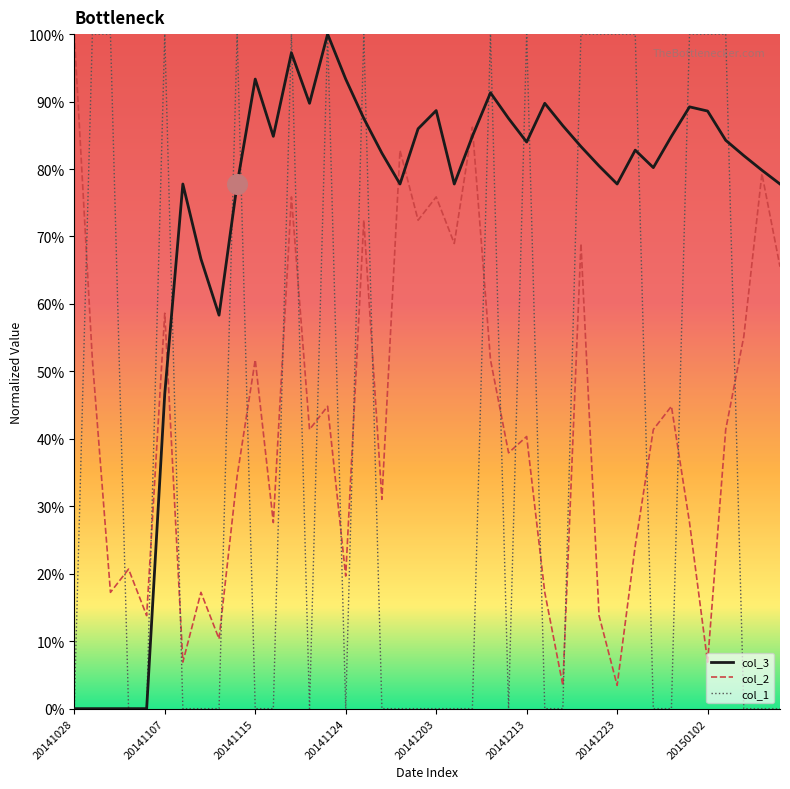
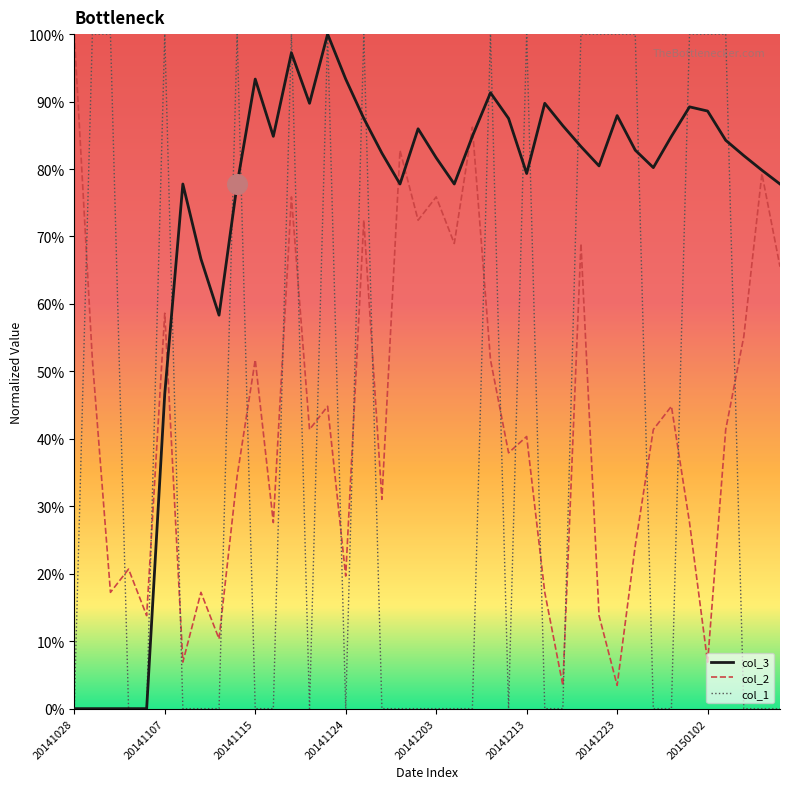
  {
    "col_3": {
      "20141107": "47%",
      "20141115": "93%",
      "20141124": "93%",
-     "20141203": "89%",
-     "20141213": "84%",
-     "20141223": "78%",
+     "20141203": "82%",
+     "20141213": "79%",
+     "20141223": "88%",
      "20150102": "89%"
    },
    "col_2": {
      "20141028": "100%",
      "20141107": "59%",
      "20141115": "52%",
      "20141124": "20%",
      "20141203": "76%",
      "20141213": "40%",
      "20141223": "3%"
    },
    "col_1": {
      "20141107": "100%",
      "20141115": "0%",
      "20141124": "0%",
      "20141203": "0%",
      "20141213": "100%",
      "20141223": "100%",
      "20150102": "100%"
    }
  }
